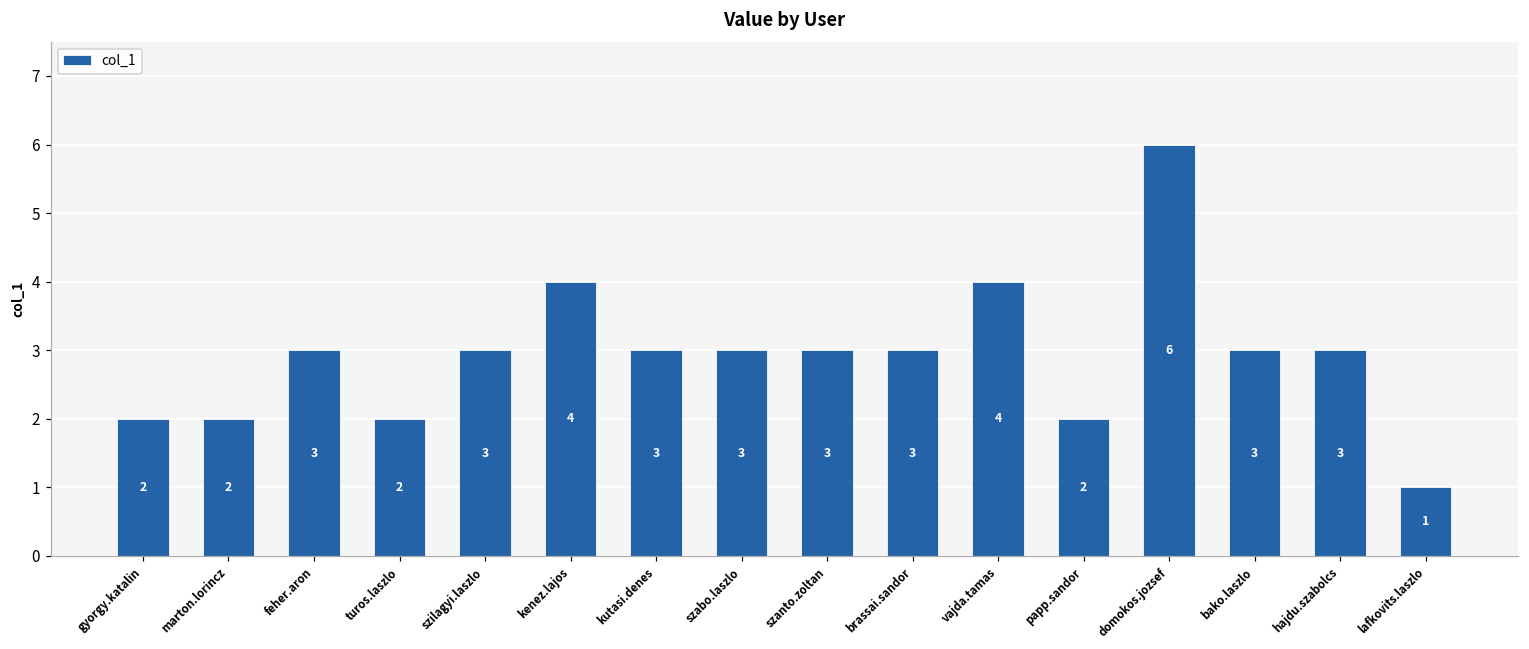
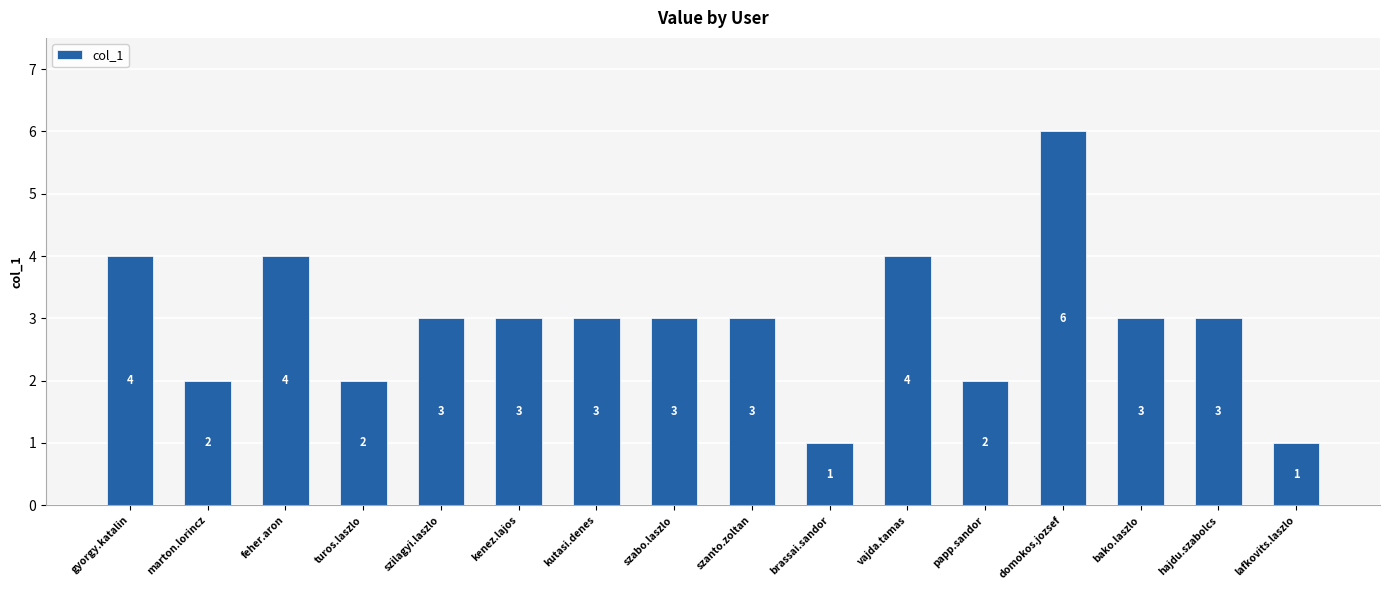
  {
-   "gyorgy.katalin": 2,
+   "gyorgy.katalin": 4,
    "marton.lorincz": 2,
-   "feher.aron": 3,
+   "feher.aron": 4,
    "turos.laszlo": 2,
    "szilagyi.laszlo": 3,
-   "kenez.lajos": 4,
+   "kenez.lajos": 3,
    "kutasi.denes": 3,
    "szabo.laszlo": 3,
    "szanto.zoltan": 3,
-   "brassai.sandor": 3,
+   "brassai.sandor": 1,
    "vajda.tamas": 4,
    "papp.sandor": 2,
    "domokos.jozsef": 6,
    "bako.laszlo": 3,
    "hajdu.szabolcs": 3,
    "lafkovits.laszlo": 1
  }
